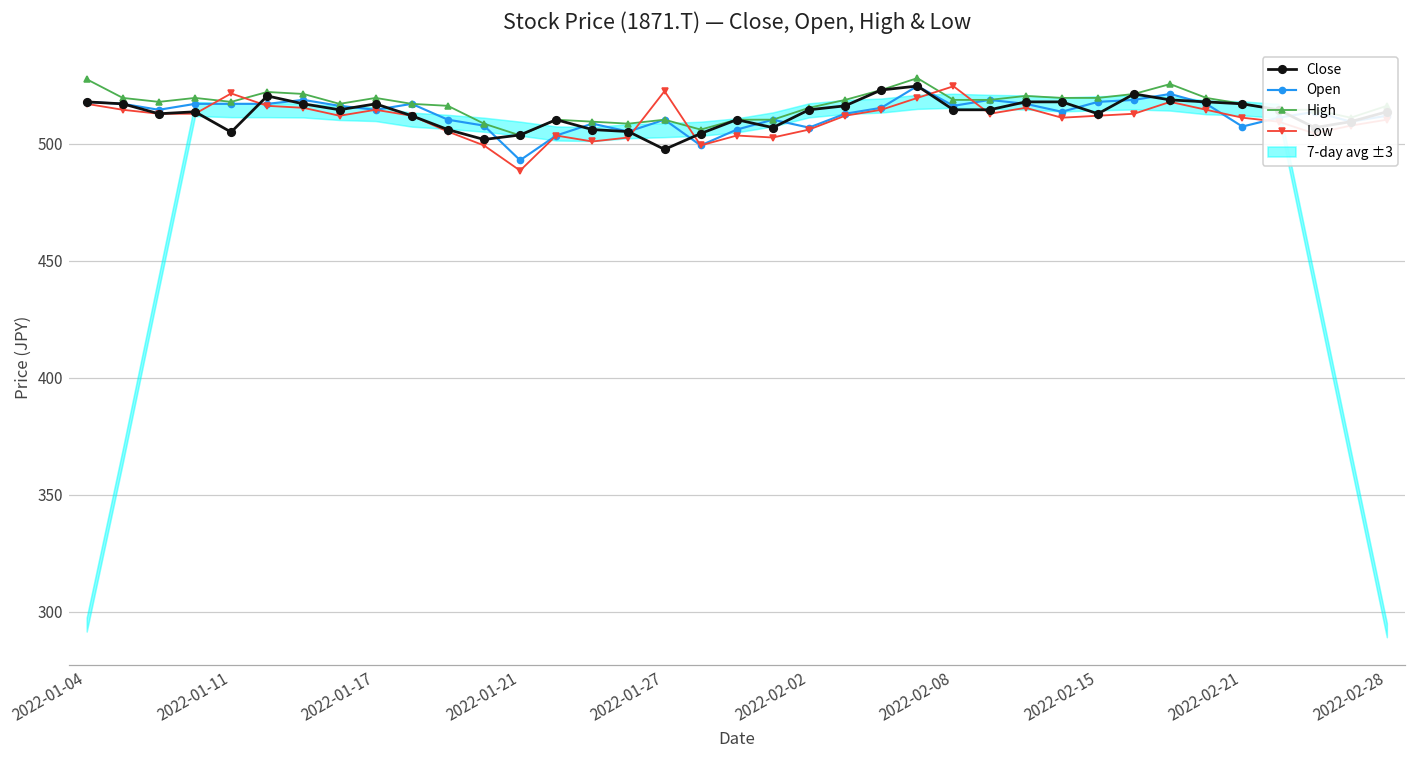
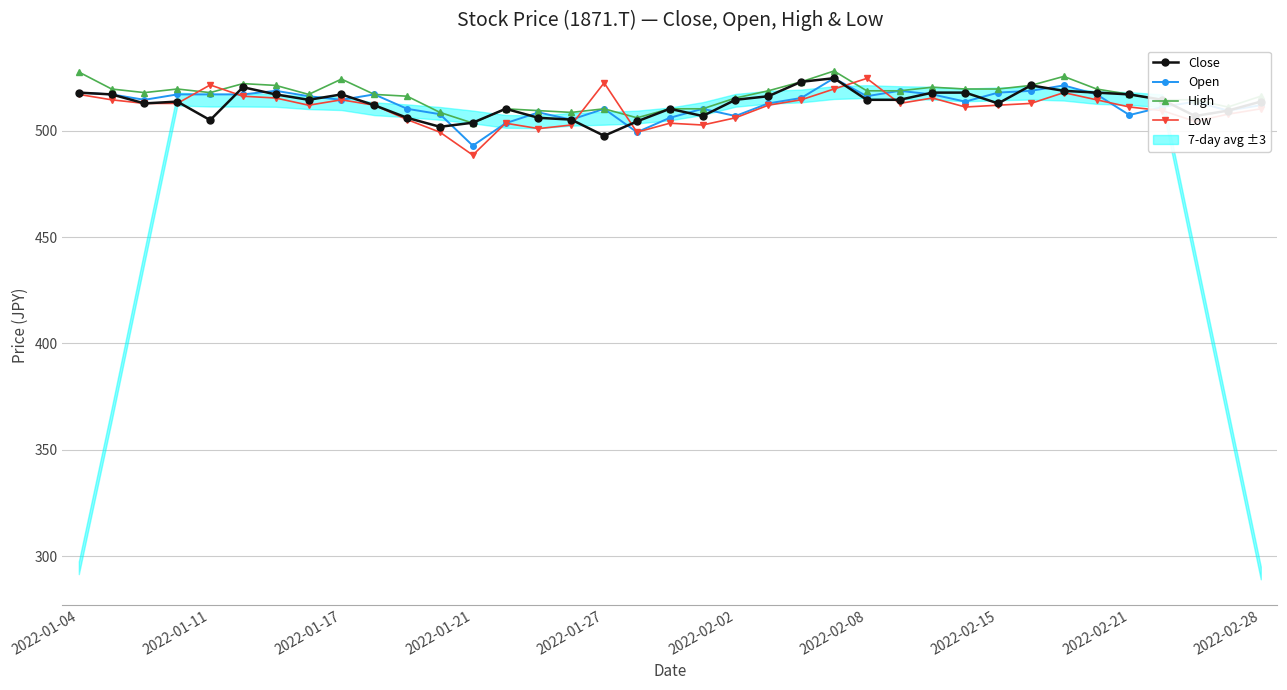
  {
    "Close": {
      "2022-01-11": 505,
      "2022-01-17": 517,
      "2022-01-27": 498,
      "2022-02-08": 515
    },
    "Open": {
      "2022-01-21": 493,
      "2022-02-08": 516,
      "2022-02-15": 518,
      "2022-02-21": 507
    },
    "High": {
      "2022-01-04": 528,
-     "2022-01-17": 520,
+     "2022-01-17": 524,
      "2022-02-08": 519
    },
    "Low": {
      "2022-01-11": 522,
      "2022-01-21": 489,
      "2022-01-27": 523,
      "2022-02-08": 525,
      "2022-02-21": 511
    }
  }
